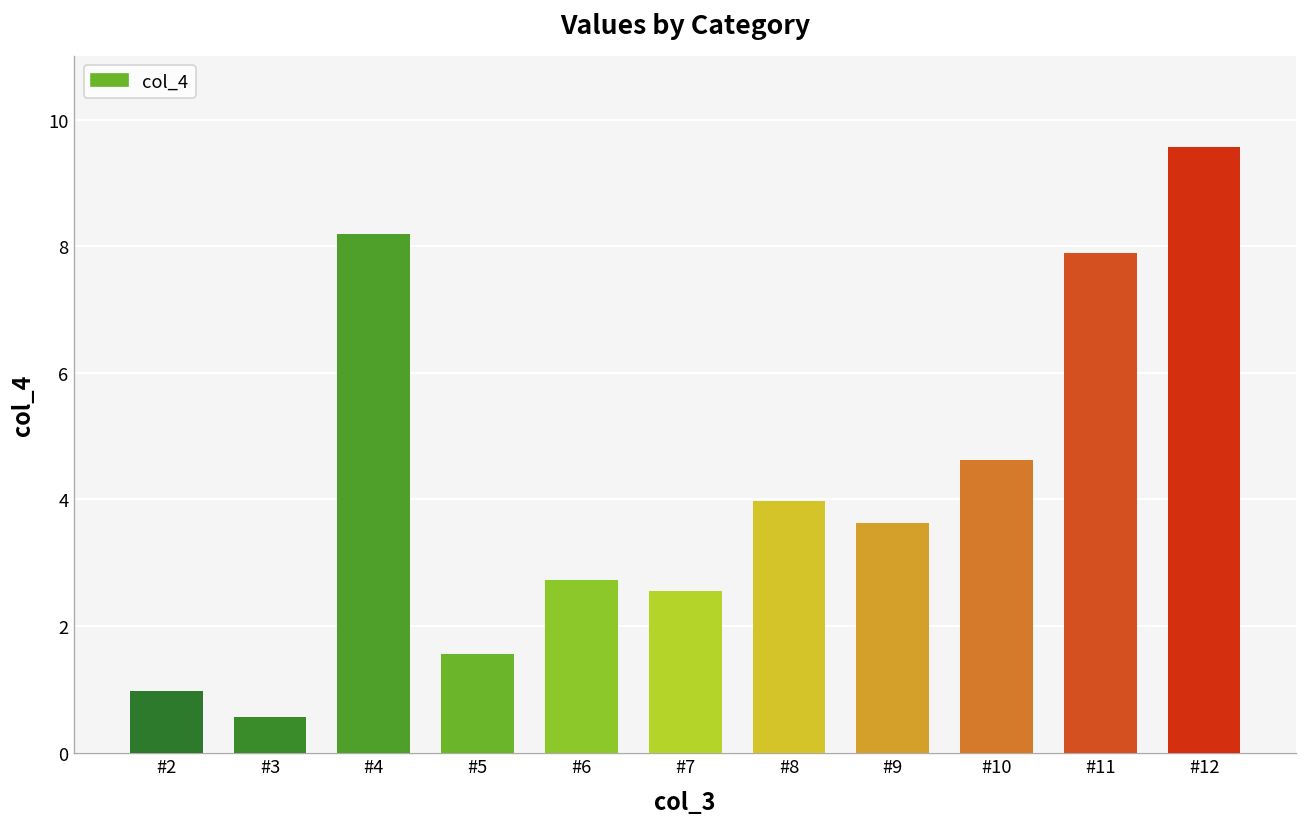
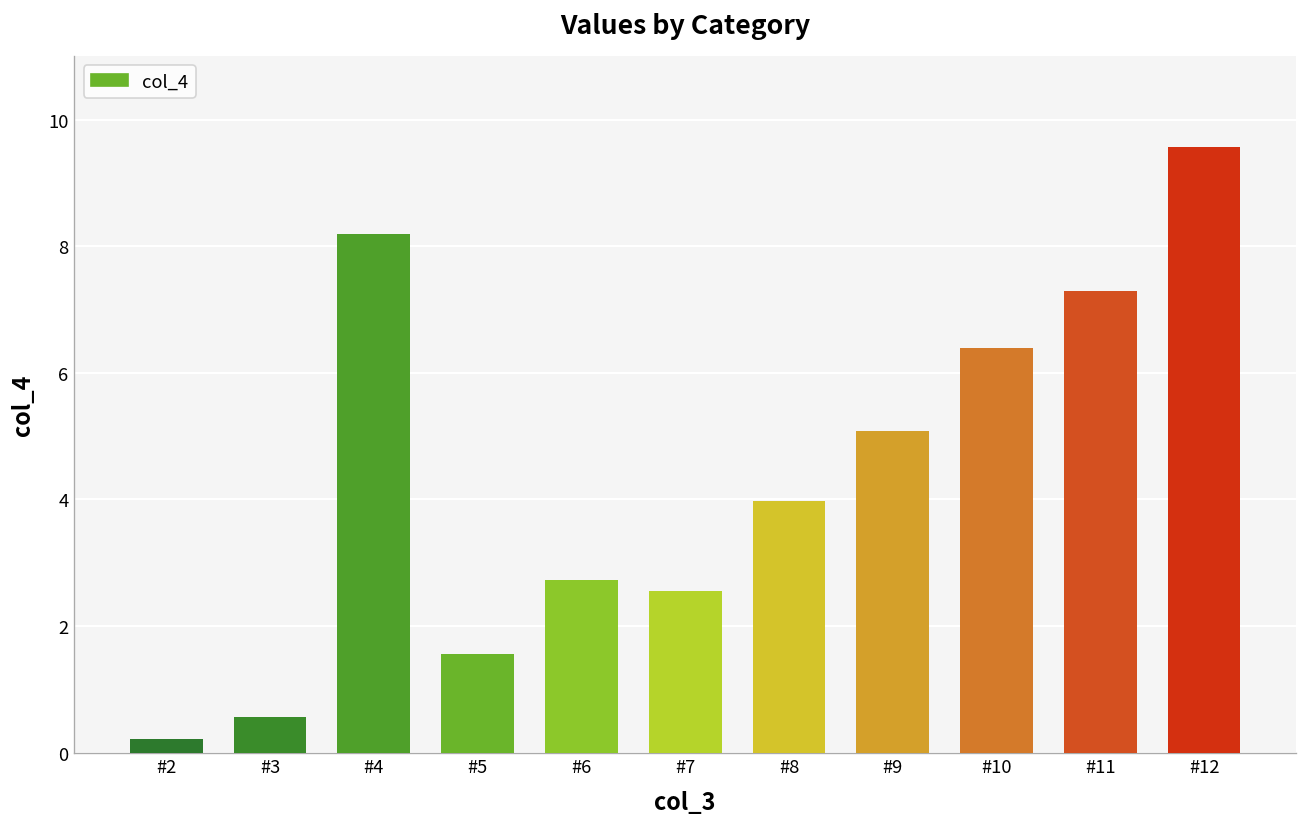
  {
-   "#2": 1.0,
+   "#2": 0.2,
    "#3": 0.6,
    "#4": 8.2,
    "#5": 1.6,
    "#6": 2.7,
    "#7": 2.6,
    "#8": 4.0,
-   "#9": 3.6,
-   "#10": 4.6,
-   "#11": 7.9,
+   "#9": 5.1,
+   "#10": 6.4,
+   "#11": 7.3,
    "#12": 9.6
  }
